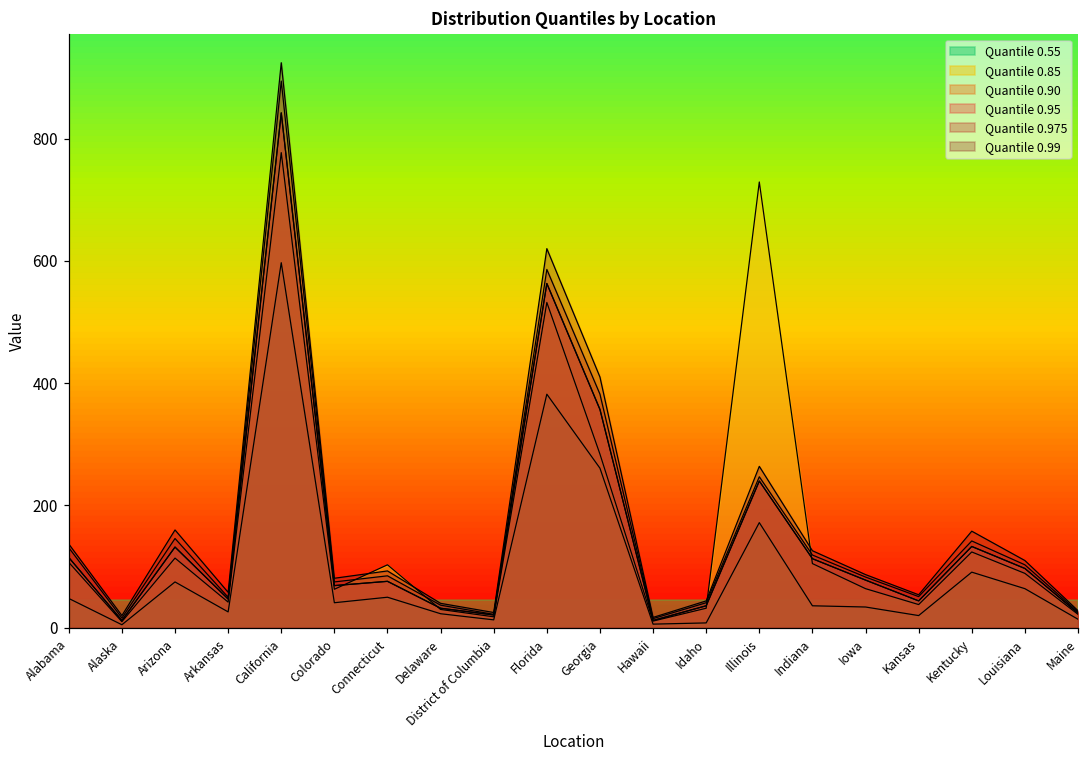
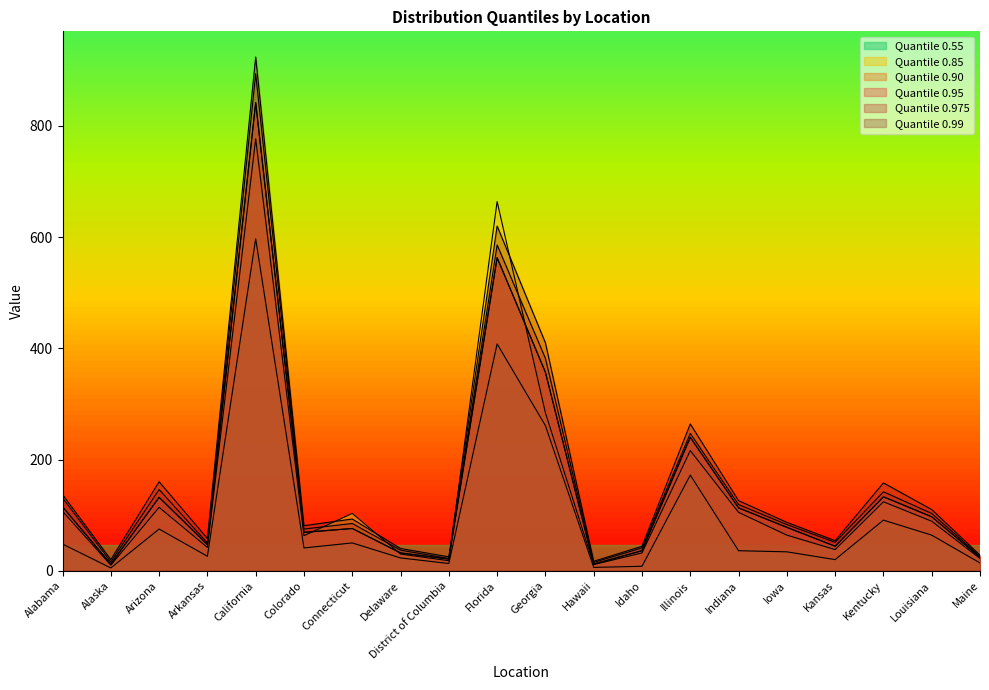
  {
    "Quantile 0.55": {
      "Alabama": 50,
      "Alaska": 10,
      "Arizona": 80,
      "Arkansas": 30,
      "California": 600,
      "Colorado": 40,
      "Connecticut": 50,
      "Delaware": 20,
      "District of Columbia": 10,
-     "Florida": 380,
+     "Florida": 410,
      "Georgia": 260,
      "Hawaii": 10,
      "Idaho": 10,
      "Illinois": 170,
      "Indiana": 40,
      "Iowa": 30,
      "Kansas": 20,
      "Kentucky": 90,
      "Louisiana": 60,
      "Maine": 10
    },
    "Quantile 0.85": {
      "Alabama": 110,
      "Arizona": 110,
      "Arkansas": 40,
      "California": 780,
      "Colorado": 60,
      "Connecticut": 100,
-     "Florida": 530,
+     "Florida": 660,
      "Georgia": 280,
-     "Illinois": 730,
+     "Illinois": 220,
      "Indiana": 110,
      "Iowa": 60,
      "Kansas": 40,
      "Kentucky": 120,
      "Louisiana": 90
    }
  }
